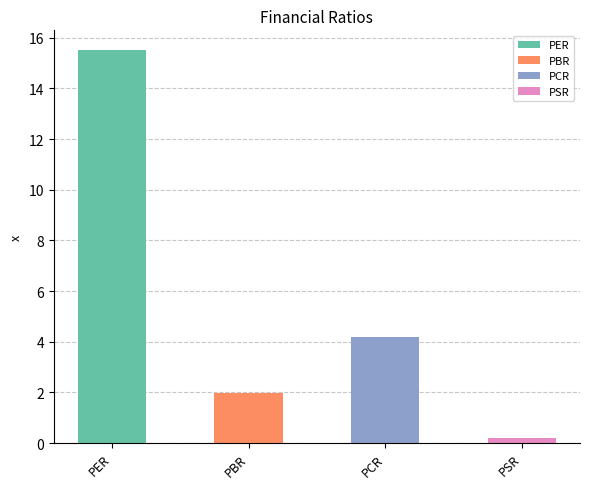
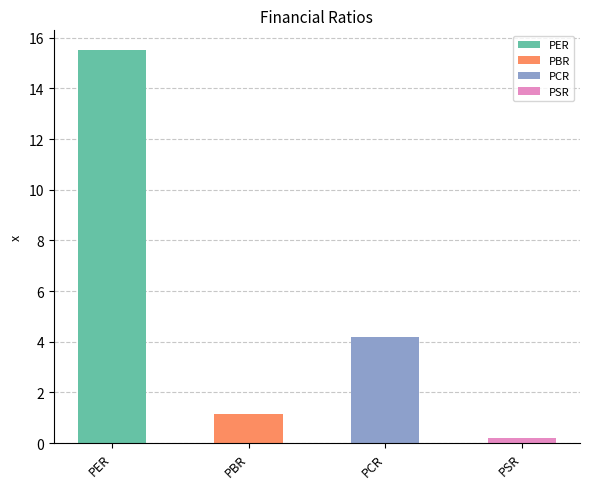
  {
    "PER": 15.5,
-   "PBR": 2.0,
+   "PBR": 1.1,
    "PCR": 4.2,
    "PSR": 0.2
  }
